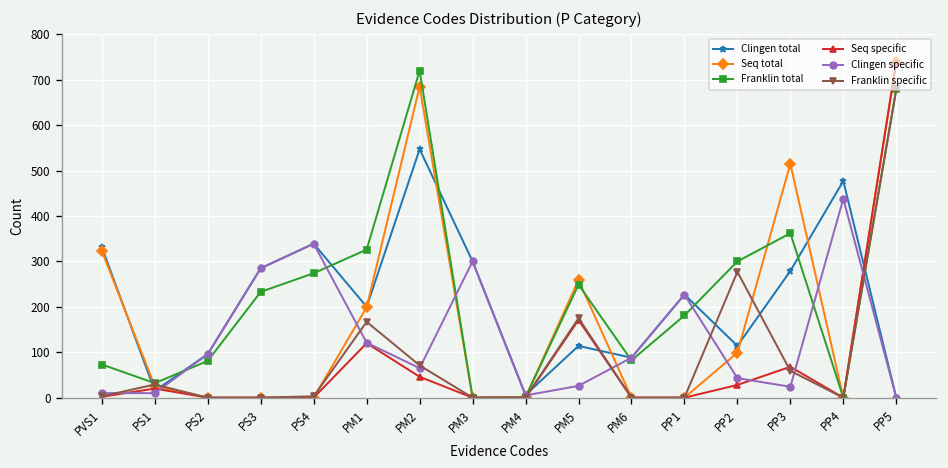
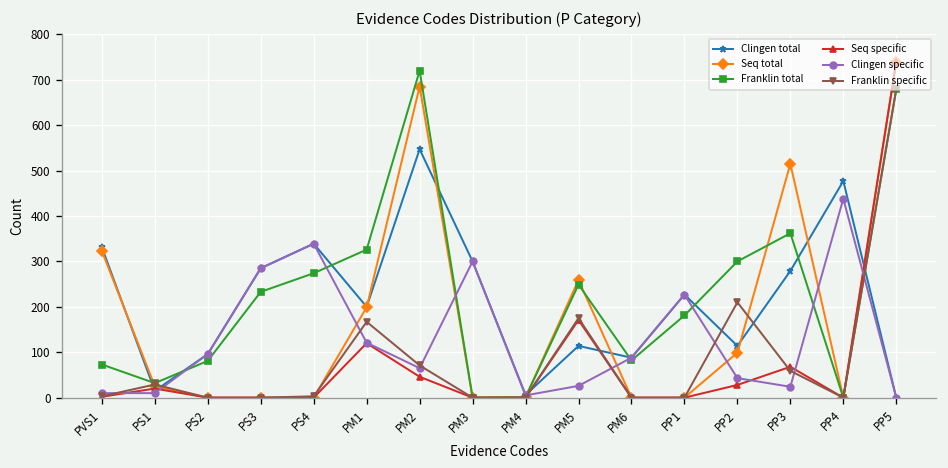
  {
    "Clingen total": {
      "PVS1": 330,
      "PM2": 550,
      "PM5": 110,
      "PP2": 110,
      "PP3": 280,
      "PP4": 480
    },
    "Seq total": {
      "PVS1": 320,
      "PM2": 690,
      "PM5": 260,
      "PP2": 100,
      "PP3": 520
    },
    "Franklin total": {
      "PVS1": 70,
      "PS2": 80,
      "PS3": 230,
      "PS4": 270,
      "PM1": 330,
      "PM2": 720,
      "PM5": 250,
      "PP1": 180,
      "PP2": 300,
      "PP3": 360
    },
    "Seq specific": {
      "PM2": 50,
      "PP2": 30,
      "PP3": 70
    },
    "Clingen specific": {
      "PVS1": 10,
      "PM5": 30,
      "PP2": 40,
      "PP3": 20,
      "PP4": 440
    },
    "Franklin specific": {
      "PM1": 170,
-     "PP2": 280,
+     "PP2": 210,
      "PP3": 60
    }
  }
